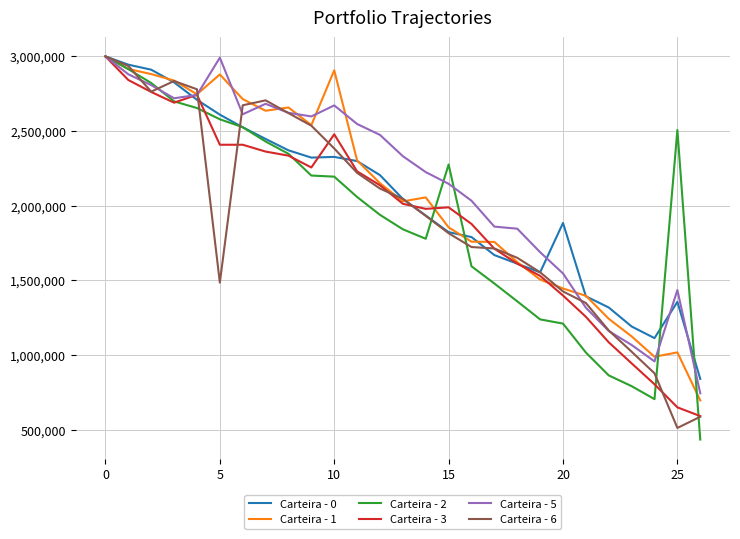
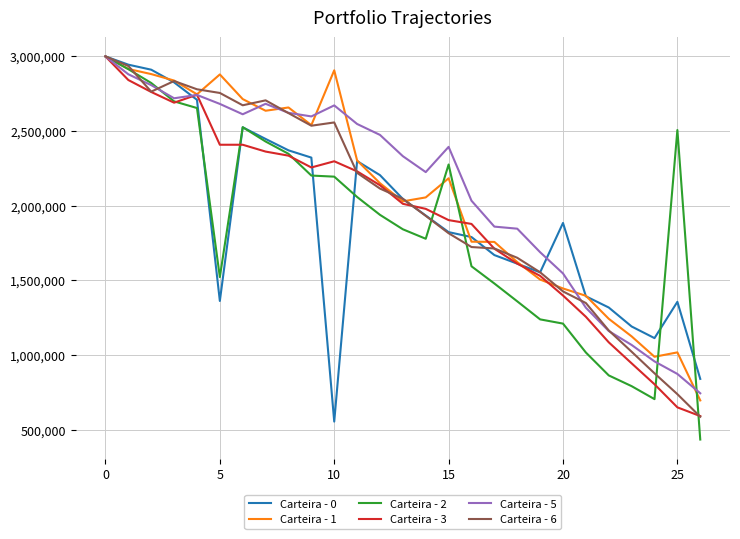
  {
    "Carteira - 0": {
-     "5": "2,610,000",
-     "10": "2,330,000",
+     "5": "1,360,000",
+     "10": "550,000",
      "20": "1,880,000",
      "25": "1,360,000"
    },
    "Carteira - 1": {
      "5": "2,880,000",
      "10": "2,910,000",
-     "15": "1,850,000",
+     "15": "2,180,000",
      "20": "1,450,000",
      "25": "1,020,000"
    },
    "Carteira - 2": {
-     "5": "2,580,000",
+     "5": "1,520,000",
      "10": "2,190,000",
      "15": "2,280,000",
      "20": "1,210,000",
      "25": "2,510,000"
    },
    "Carteira - 3": {
      "5": "2,410,000",
-     "10": "2,480,000",
-     "15": "1,990,000",
+     "10": "2,300,000",
+     "15": "1,900,000",
      "20": "1,400,000",
      "25": "650,000"
    },
    "Carteira - 5": {
-     "5": "2,990,000",
+     "5": "2,680,000",
      "10": "2,670,000",
-     "15": "2,150,000",
+     "15": "2,390,000",
      "20": "1,550,000",
-     "25": "1,430,000"
+     "25": "870,000"
    },
    "Carteira - 6": {
-     "5": "1,480,000",
-     "10": "2,380,000",
+     "5": "2,760,000",
+     "10": "2,560,000",
      "20": "1,430,000",
-     "25": "510,000"
+     "25": "740,000"
    }
  }
